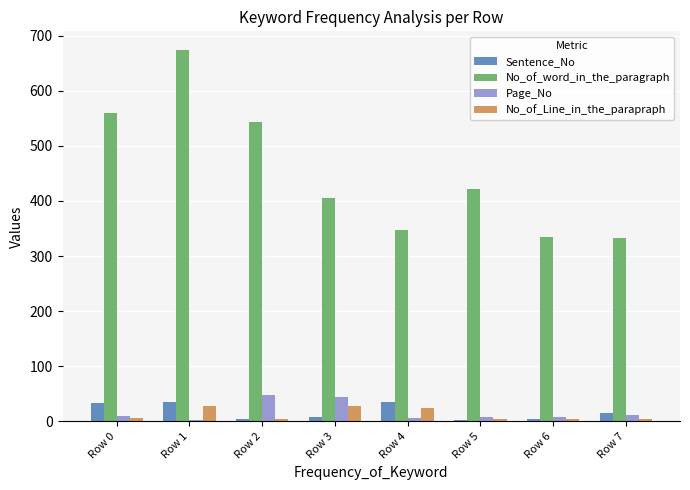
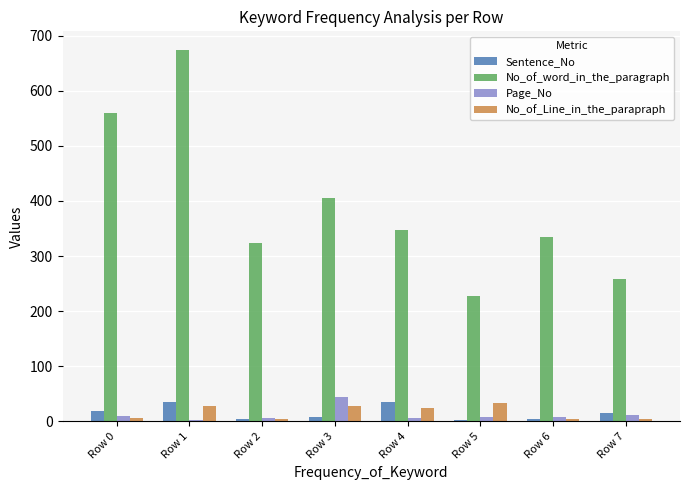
  {
    "Sentence_No": {
-     "Row 0": 30,
+     "Row 0": 20,
      "Row 1": 40,
      "Row 2": 10,
      "Row 3": 10,
      "Row 4": 40,
      "Row 7": 20
    },
    "No_of_word_in_the_paragraph": {
      "Row 0": 560,
      "Row 1": 670,
-     "Row 2": 540,
+     "Row 2": 320,
      "Row 3": 410,
      "Row 4": 350,
-     "Row 5": 420,
+     "Row 5": 230,
      "Row 6": 330,
-     "Row 7": 330
+     "Row 7": 260
    },
    "Page_No": {
      "Row 0": 10,
-     "Row 2": 50,
+     "Row 2": 10,
      "Row 3": 50,
      "Row 4": 10,
      "Row 5": 10,
      "Row 6": 10,
      "Row 7": 10
    },
    "No_of_Line_in_the_parapraph": {
      "Row 0": 10,
      "Row 1": 30,
      "Row 3": 30,
      "Row 4": 30,
-     "Row 5": 10
+     "Row 5": 30
    }
  }
